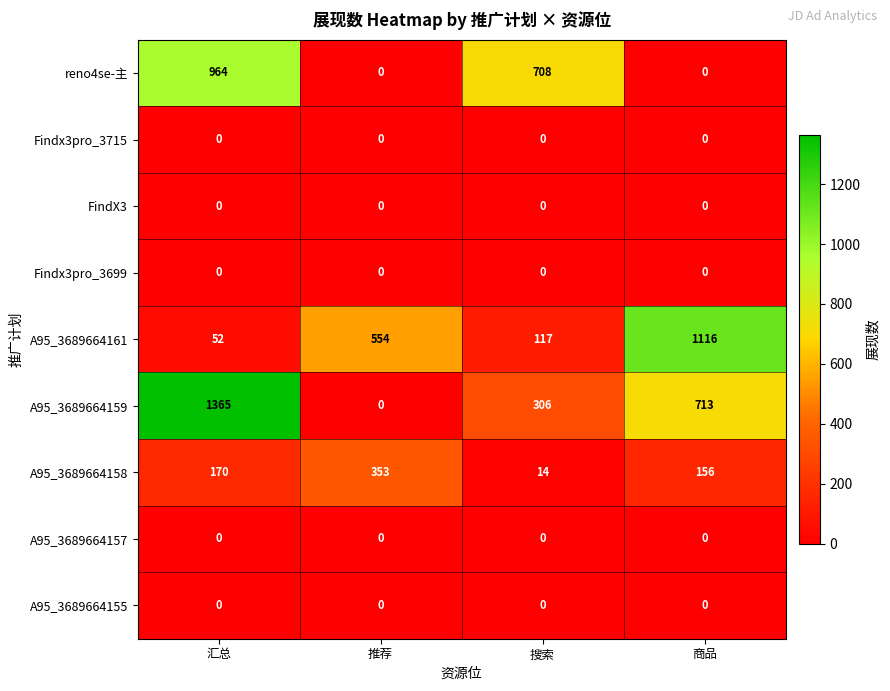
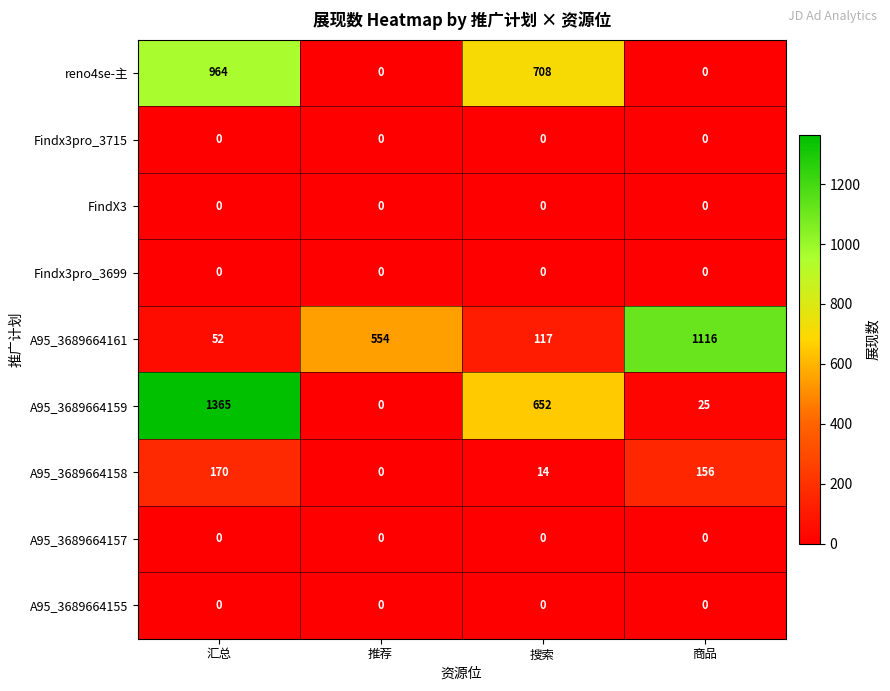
  {
    "reno4se-主": {
      "汇总": 964,
      "推荐": 0,
      "搜索": 708,
      "商品": 0
    },
    "Findx3pro_3715": {
      "汇总": 0,
      "推荐": 0,
      "搜索": 0,
      "商品": 0
    },
    "FindX3": {
      "汇总": 0,
      "推荐": 0,
      "搜索": 0,
      "商品": 0
    },
    "Findx3pro_3699": {
      "汇总": 0,
      "推荐": 0,
      "搜索": 0,
      "商品": 0
    },
    "A95_3689664161": {
      "汇总": 52,
      "推荐": 554,
      "搜索": 117,
      "商品": 1116
    },
    "A95_3689664159": {
      "汇总": 1365,
      "推荐": 0,
-     "搜索": 306,
-     "商品": 713
+     "搜索": 652,
+     "商品": 25
    },
    "A95_3689664158": {
      "汇总": 170,
-     "推荐": 353,
+     "推荐": 0,
      "搜索": 14,
      "商品": 156
    },
    "A95_3689664157": {
      "汇总": 0,
      "推荐": 0,
      "搜索": 0,
      "商品": 0
    },
    "A95_3689664155": {
      "汇总": 0,
      "推荐": 0,
      "搜索": 0,
      "商品": 0
    }
  }
